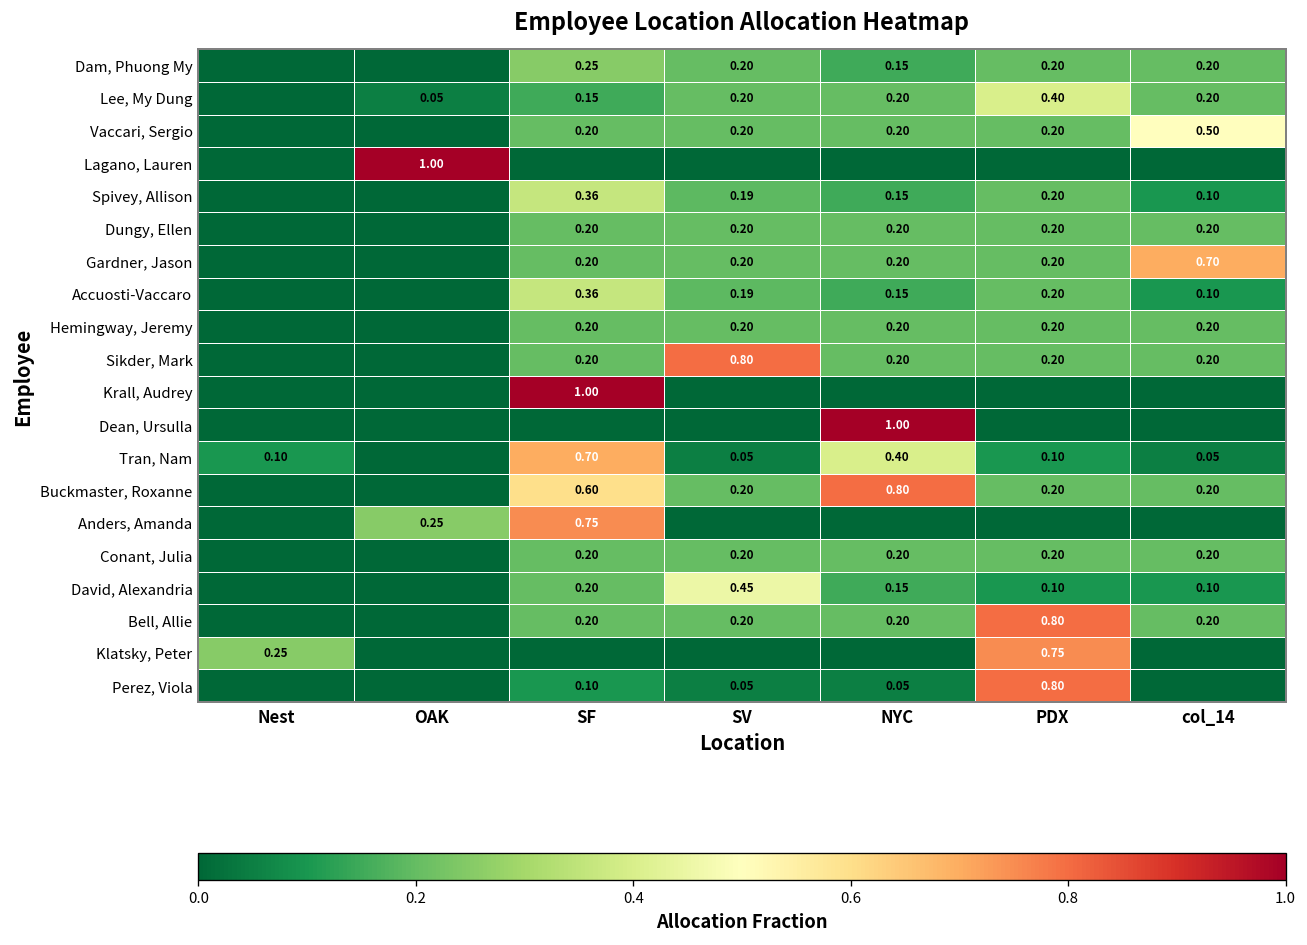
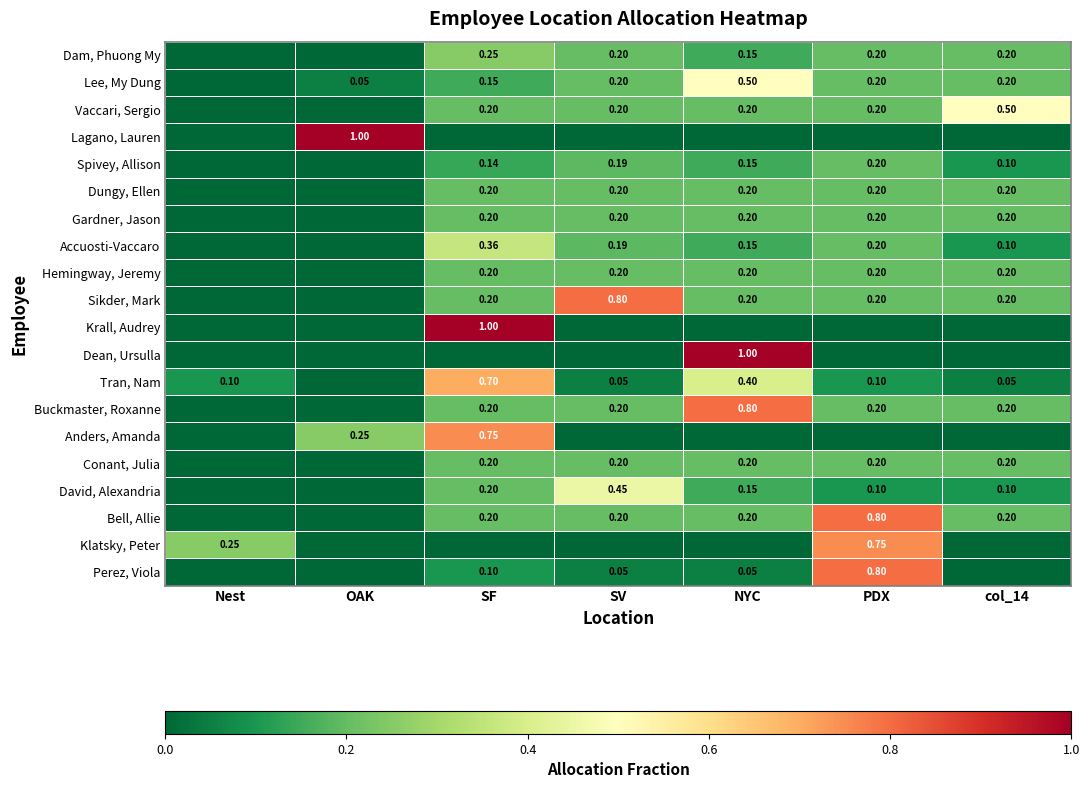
  {
    "Dam, Phuong My": {
      "SF": 0.25,
      "SV": 0.20,
      "NYC": 0.15,
      "PDX": 0.20,
      "col_14": 0.20
    },
    "Lee, My Dung": {
      "OAK": 0.05,
      "SF": 0.15,
      "SV": 0.20,
-     "NYC": 0.20,
-     "PDX": 0.40,
+     "NYC": 0.50,
+     "PDX": 0.20,
      "col_14": 0.20
    },
    "Vaccari, Sergio": {
      "SF": 0.20,
      "SV": 0.20,
      "NYC": 0.20,
      "PDX": 0.20,
      "col_14": 0.50
    },
    "Lagano, Lauren": {
      "OAK": 1.00
    },
    "Spivey, Allison": {
-     "SF": 0.36,
+     "SF": 0.14,
      "SV": 0.19,
      "NYC": 0.15,
      "PDX": 0.20,
      "col_14": 0.10
    },
    "Dungy, Ellen": {
      "SF": 0.20,
      "SV": 0.20,
      "NYC": 0.20,
      "PDX": 0.20,
      "col_14": 0.20
    },
    "Gardner, Jason": {
      "SF": 0.20,
      "SV": 0.20,
      "NYC": 0.20,
      "PDX": 0.20,
-     "col_14": 0.70
+     "col_14": 0.20
    },
    "Accuosti-Vaccaro": {
      "SF": 0.36,
      "SV": 0.19,
      "NYC": 0.15,
      "PDX": 0.20,
      "col_14": 0.10
    },
    "Hemingway, Jeremy": {
      "SF": 0.20,
      "SV": 0.20,
      "NYC": 0.20,
      "PDX": 0.20,
      "col_14": 0.20
    },
    "Sikder, Mark": {
      "SF": 0.20,
      "SV": 0.80,
      "NYC": 0.20,
      "PDX": 0.20,
      "col_14": 0.20
    },
    "Krall, Audrey": {
      "SF": 1.00
    },
    "Dean, Ursulla": {
      "NYC": 1.00
    },
    "Tran, Nam": {
      "Nest": 0.10,
      "SF": 0.70,
      "SV": 0.05,
      "NYC": 0.40,
      "PDX": 0.10,
      "col_14": 0.05
    },
    "Buckmaster, Roxanne": {
-     "SF": 0.60,
+     "SF": 0.20,
      "SV": 0.20,
      "NYC": 0.80,
      "PDX": 0.20,
      "col_14": 0.20
    },
    "Anders, Amanda": {
      "OAK": 0.25,
      "SF": 0.75
    },
    "Conant, Julia": {
      "SF": 0.20,
      "SV": 0.20,
      "NYC": 0.20,
      "PDX": 0.20,
      "col_14": 0.20
    },
    "David, Alexandria": {
      "SF": 0.20,
      "SV": 0.45,
      "NYC": 0.15,
      "PDX": 0.10,
      "col_14": 0.10
    },
    "Bell, Allie": {
      "SF": 0.20,
      "SV": 0.20,
      "NYC": 0.20,
      "PDX": 0.80,
      "col_14": 0.20
    },
    "Klatsky, Peter": {
      "Nest": 0.25,
      "PDX": 0.75
    },
    "Perez, Viola": {
      "SF": 0.10,
      "SV": 0.05,
      "NYC": 0.05,
      "PDX": 0.80
    }
  }
